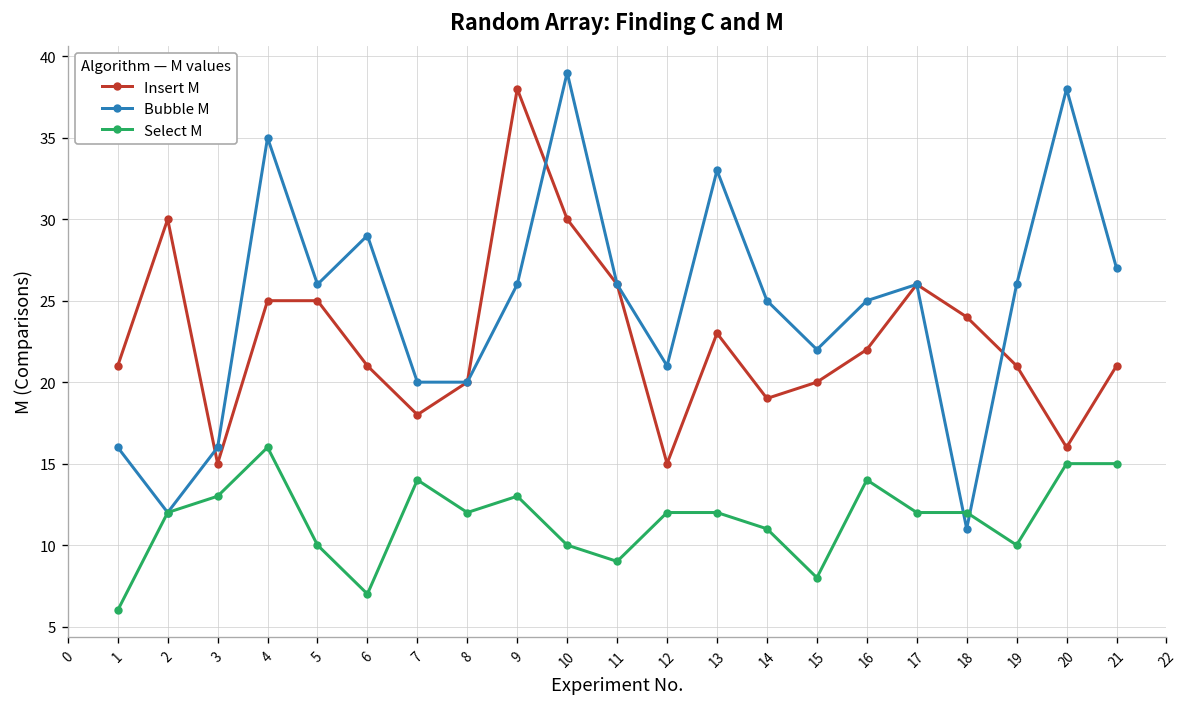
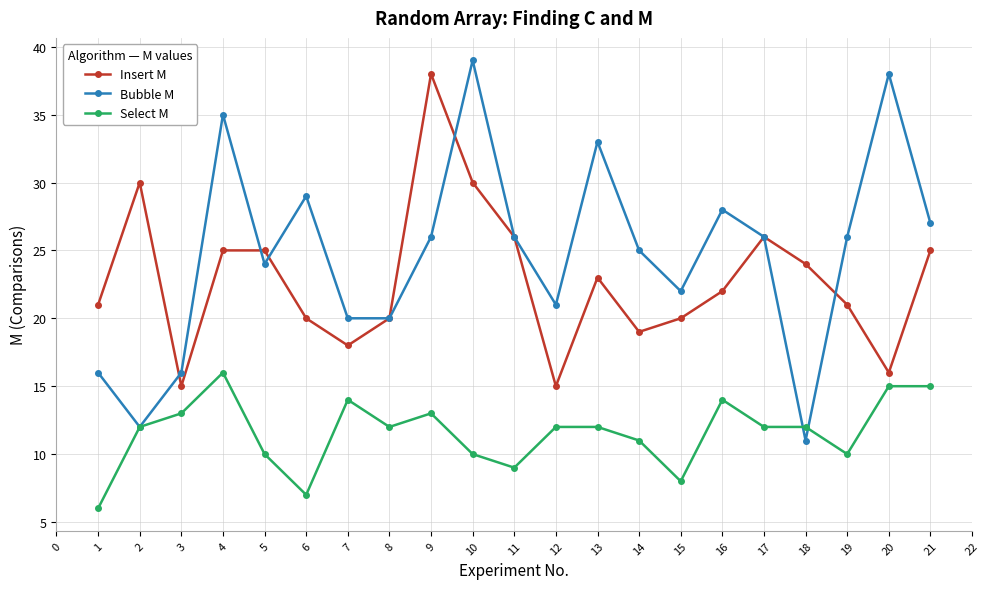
  {
    "Insert M": {
      "1": 21,
      "2": 30,
      "3": 15,
      "4": 25,
      "5": 25,
-     "6": 21,
+     "6": 20,
      "7": 18,
      "9": 38,
      "10": 30,
      "12": 15,
      "13": 23,
      "14": 19,
      "15": 20,
      "16": 22,
      "18": 24,
      "19": 21,
      "20": 16,
-     "21": 21
+     "21": 25
    },
    "Bubble M": {
      "1": 16,
      "3": 16,
      "4": 35,
-     "5": 26,
+     "5": 24,
      "6": 29,
      "7": 20,
      "9": 26,
      "10": 39,
      "12": 21,
      "13": 33,
      "14": 25,
      "15": 22,
-     "16": 25,
+     "16": 28,
      "18": 11,
      "19": 26,
      "20": 38,
      "21": 27
    },
    "Select M": {
      "1": 6,
      "3": 13,
      "4": 16,
      "5": 10,
      "6": 7,
      "7": 14,
      "8": 12,
      "9": 13,
      "10": 10,
      "11": 9,
      "12": 12,
      "13": 12,
      "14": 11,
      "15": 8,
      "16": 14,
      "17": 12,
      "18": 12,
      "19": 10,
      "20": 15,
      "21": 15
    }
  }
